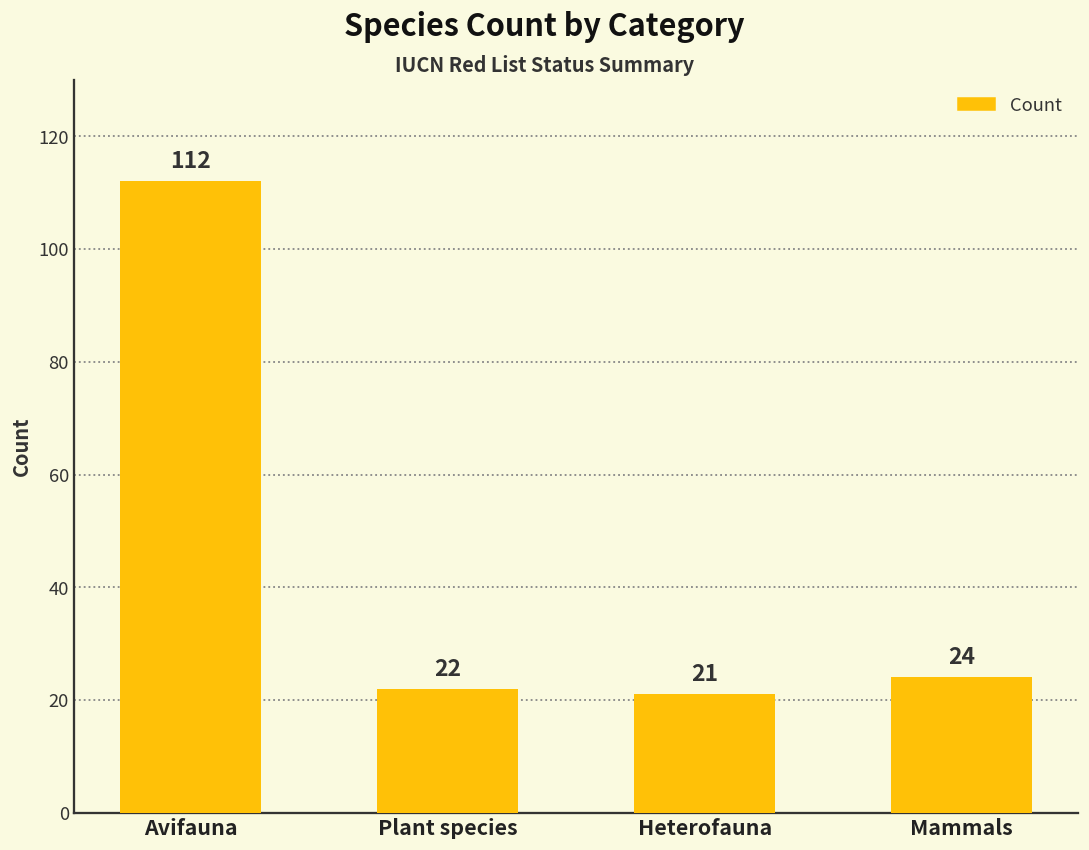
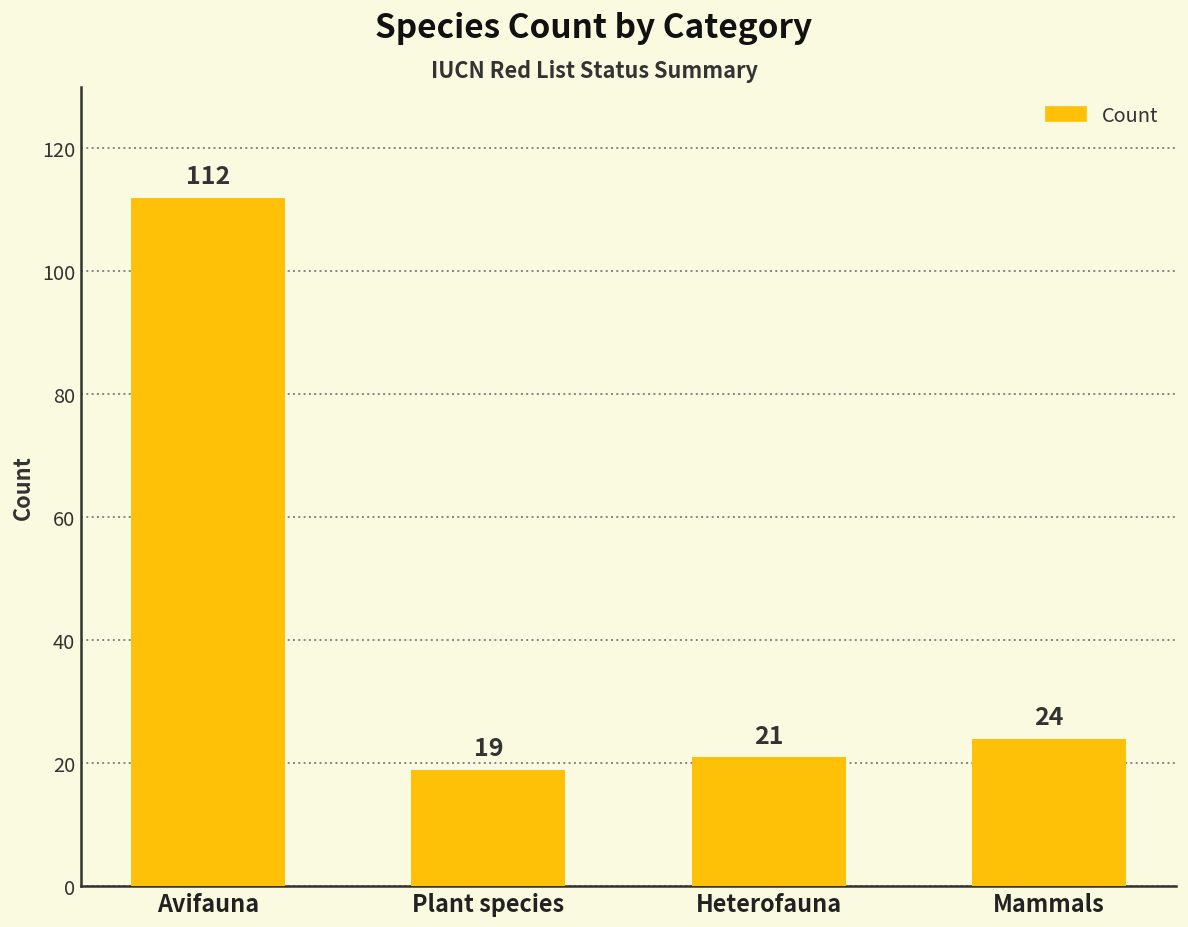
  {
    "Avifauna": 112,
-   "Plant species": 22,
+   "Plant species": 19,
    "Heterofauna": 21,
    "Mammals": 24
  }
